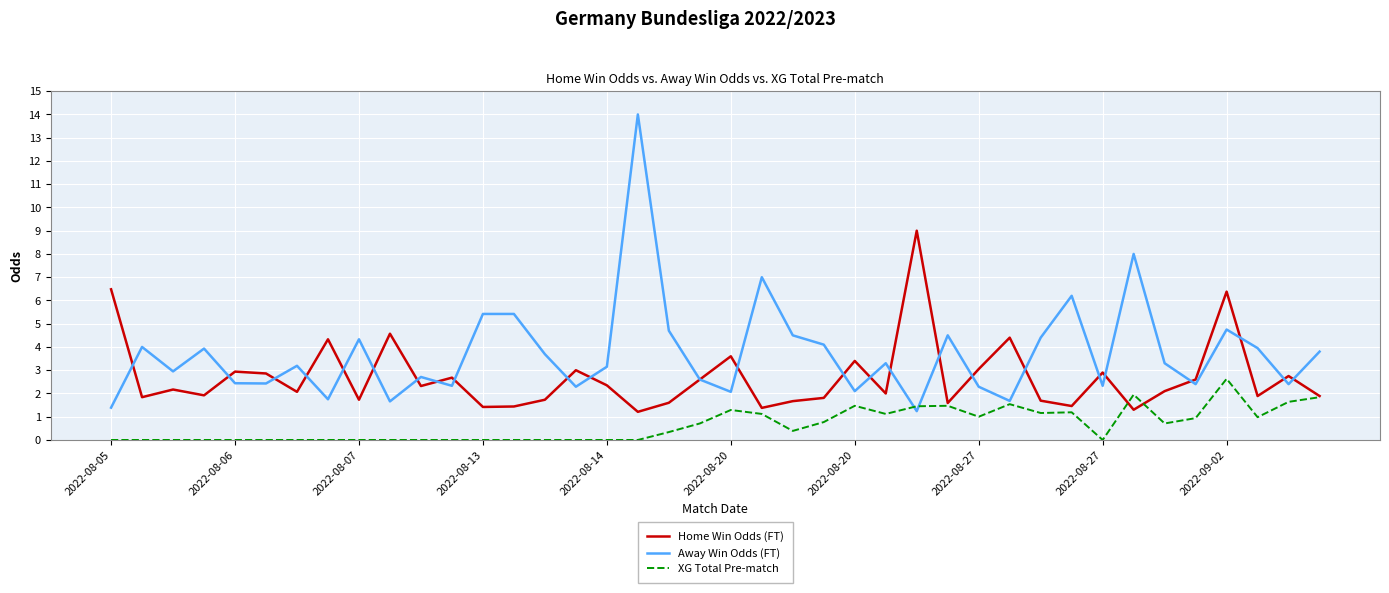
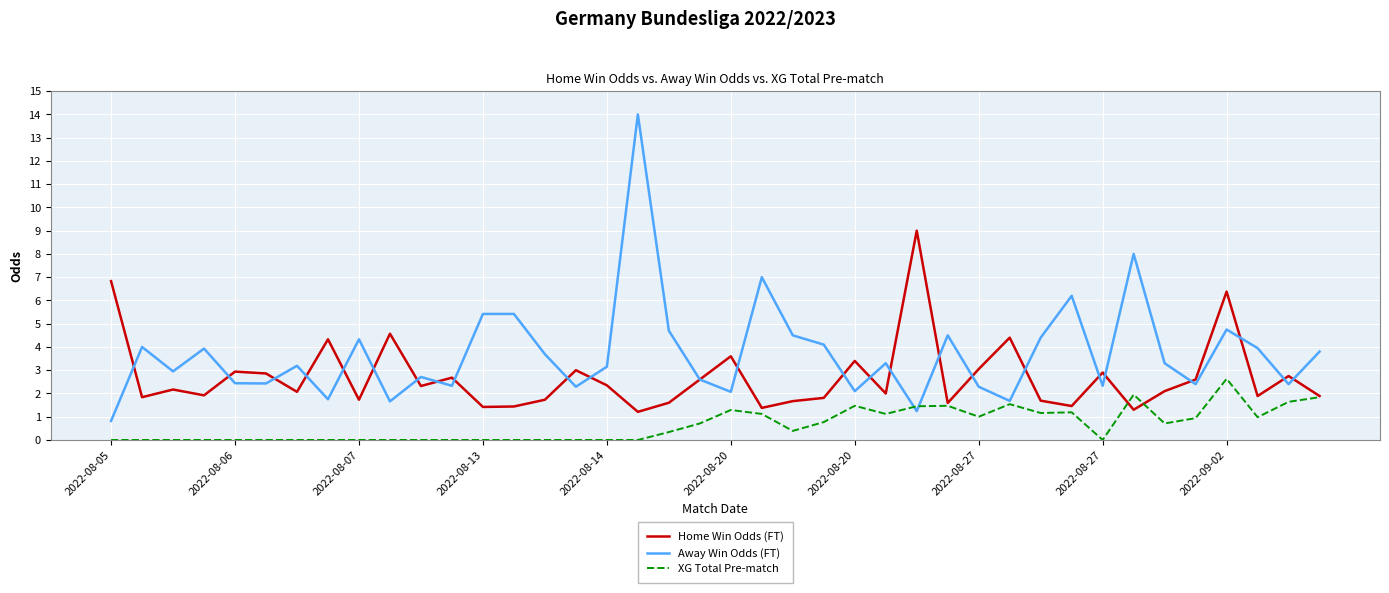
  {
    "Home Win Odds (FT)": {
-     "2022-08-05": 6.5,
+     "2022-08-05": 6.8,
      "2022-09-02": 6.4
    },
    "Away Win Odds (FT)": {
-     "2022-08-05": 1.4,
+     "2022-08-05": 0.8,
      "2022-09-02": 4.8
    },
    "XG Total Pre-match": {
      "2022-08-05": 0.0,
      "2022-09-02": 2.6
    }
  }
